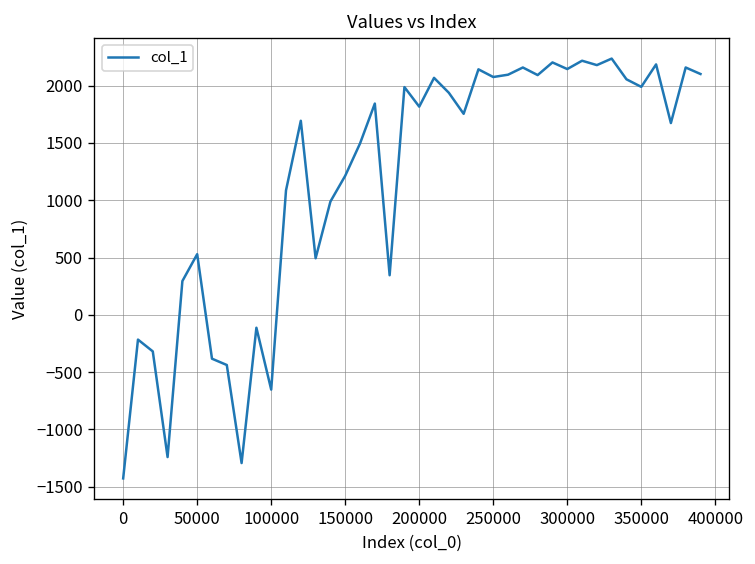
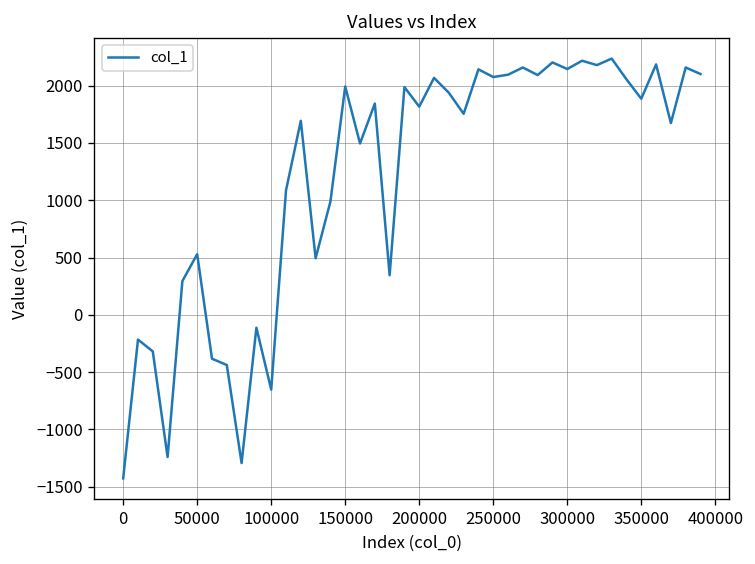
  {
    "0": -1400,
    "50000": 500,
    "100000": -700,
-   "150000": 1200,
+   "150000": 2000,
    "200000": 1800,
    "250000": 2100,
    "300000": 2100,
-   "350000": 2000
+   "350000": 1900
  }
